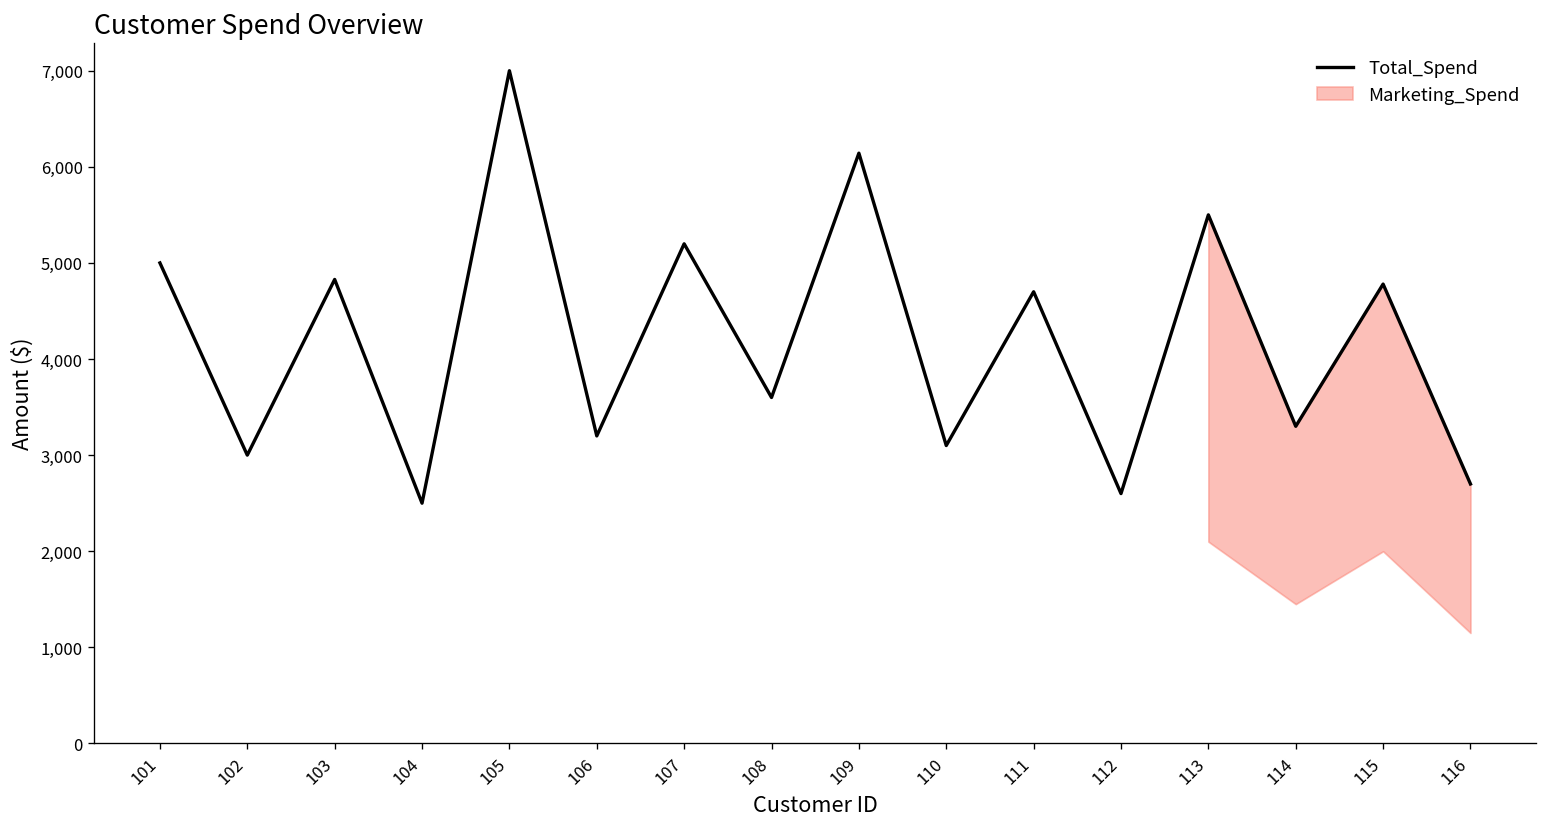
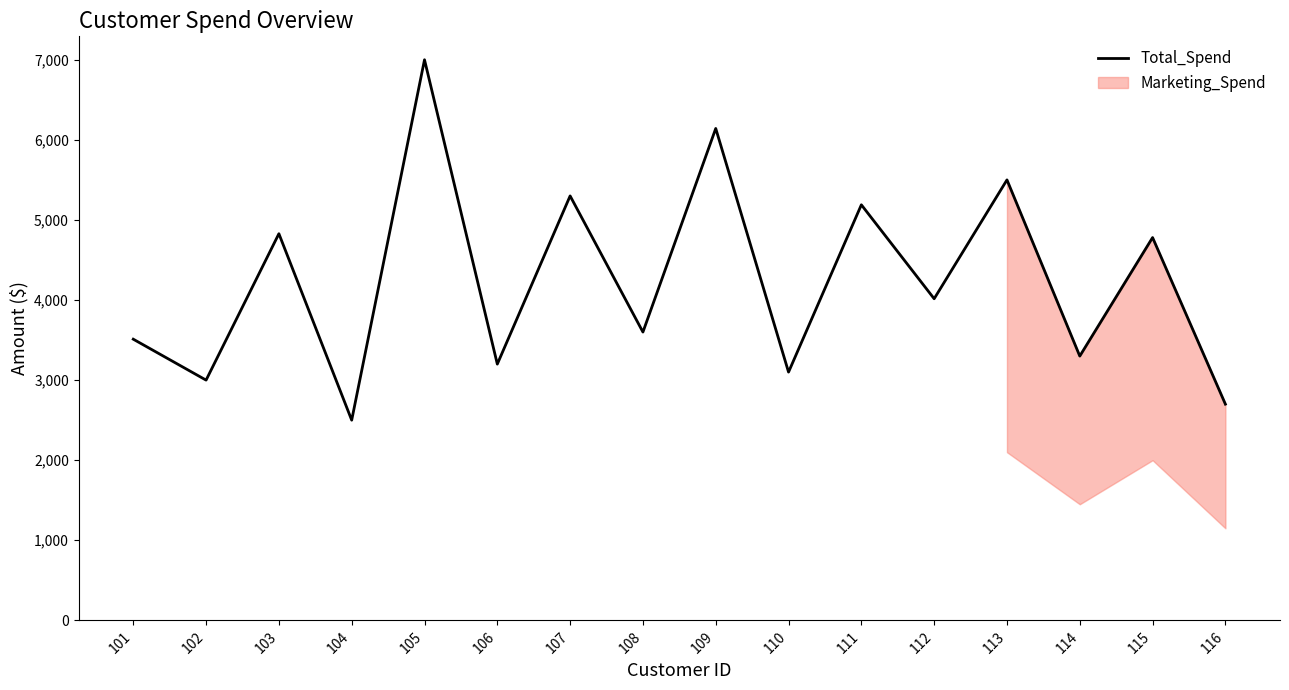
  {
    "Total_Spend": {
-     "101": "5,000",
+     "101": "3,500",
      "102": "3,000",
      "103": "4,800",
      "104": "2,500",
      "105": "7,000",
      "106": "3,200",
-     "107": "5,200",
+     "107": "5,300",
      "108": "3,600",
      "109": "6,100",
      "110": "3,100",
-     "111": "4,700",
-     "112": "2,600"
+     "111": "5,200",
+     "112": "4,000"
    }
  }
